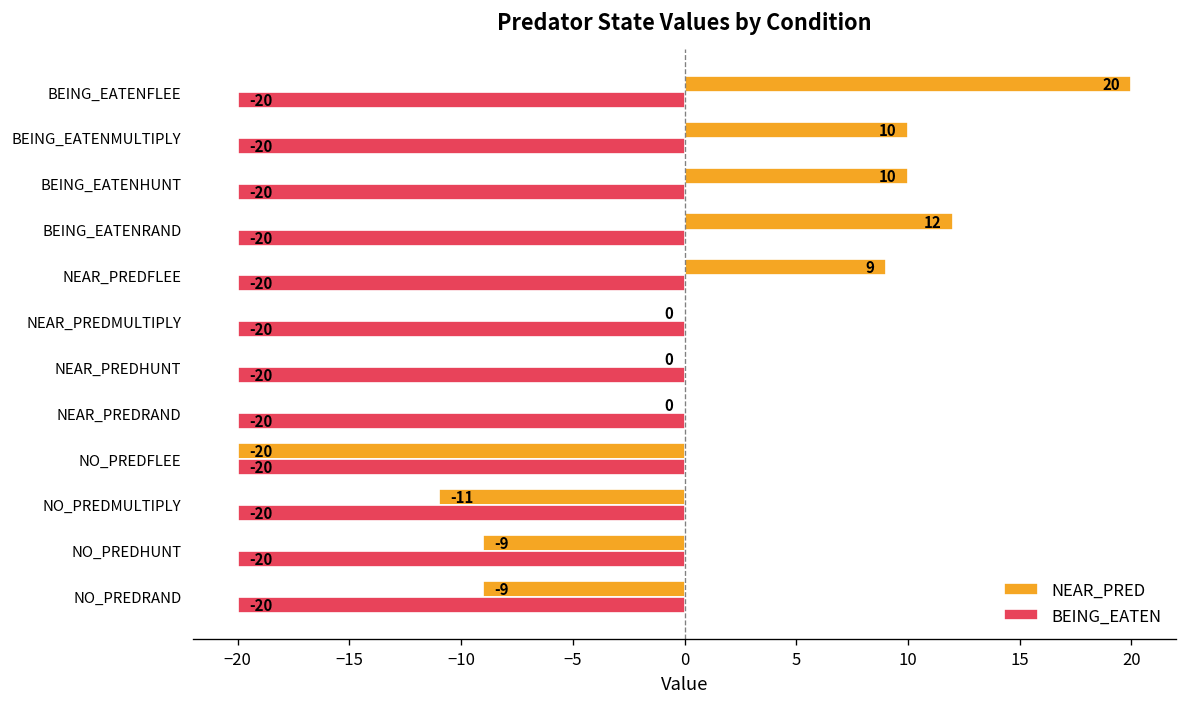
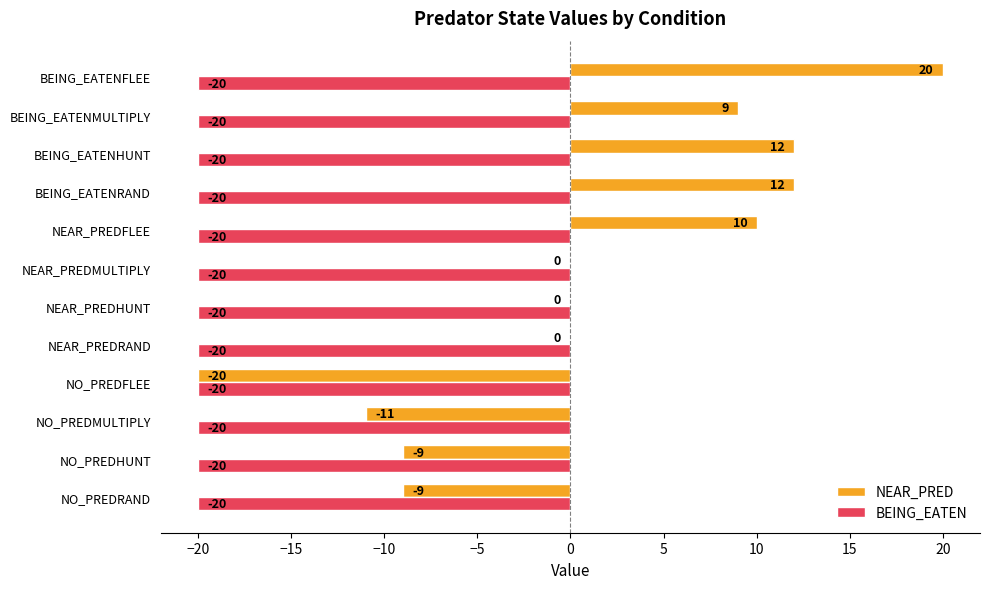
  {
    "NEAR_PRED": {
      "BEING_EATENFLEE": 20,
-     "BEING_EATENMULTIPLY": 10,
-     "BEING_EATENHUNT": 10,
+     "BEING_EATENMULTIPLY": 9,
+     "BEING_EATENHUNT": 12,
      "BEING_EATENRAND": 12,
-     "NEAR_PREDFLEE": 9,
+     "NEAR_PREDFLEE": 10,
      "NEAR_PREDMULTIPLY": 0,
      "NEAR_PREDHUNT": 0,
      "NEAR_PREDRAND": 0,
      "NO_PREDFLEE": -20,
      "NO_PREDMULTIPLY": -11,
      "NO_PREDHUNT": -9,
      "NO_PREDRAND": -9
    },
    "BEING_EATEN": {
      "BEING_EATENFLEE": -20,
      "BEING_EATENMULTIPLY": -20,
      "BEING_EATENHUNT": -20,
      "BEING_EATENRAND": -20,
      "NEAR_PREDFLEE": -20,
      "NEAR_PREDMULTIPLY": -20,
      "NEAR_PREDHUNT": -20,
      "NEAR_PREDRAND": -20,
      "NO_PREDFLEE": -20,
      "NO_PREDMULTIPLY": -20,
      "NO_PREDHUNT": -20,
      "NO_PREDRAND": -20
    }
  }
